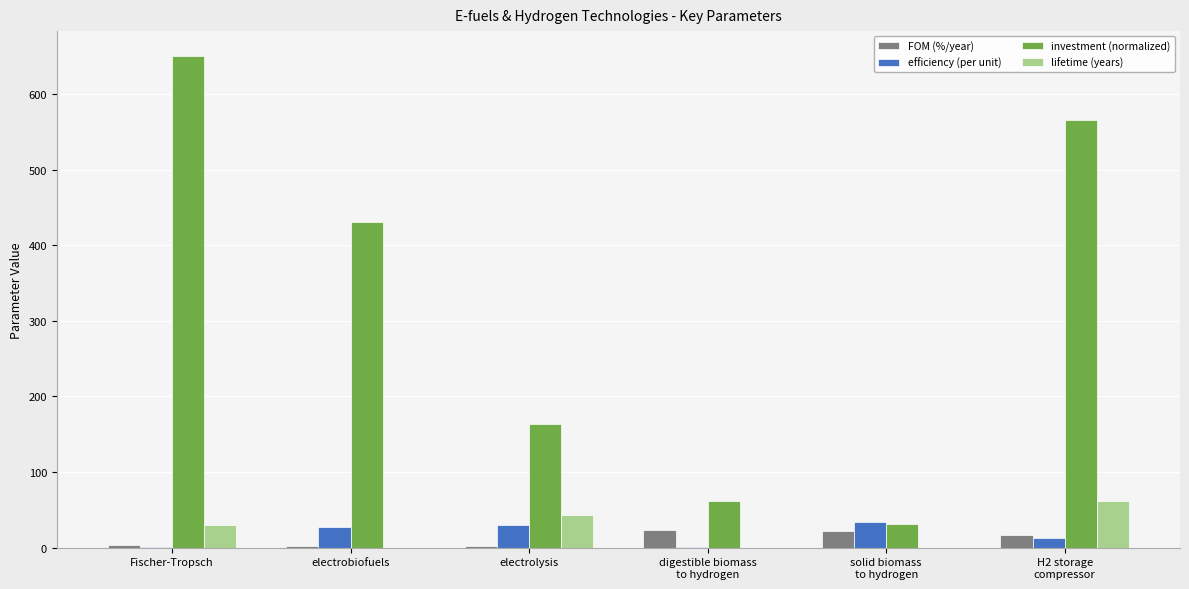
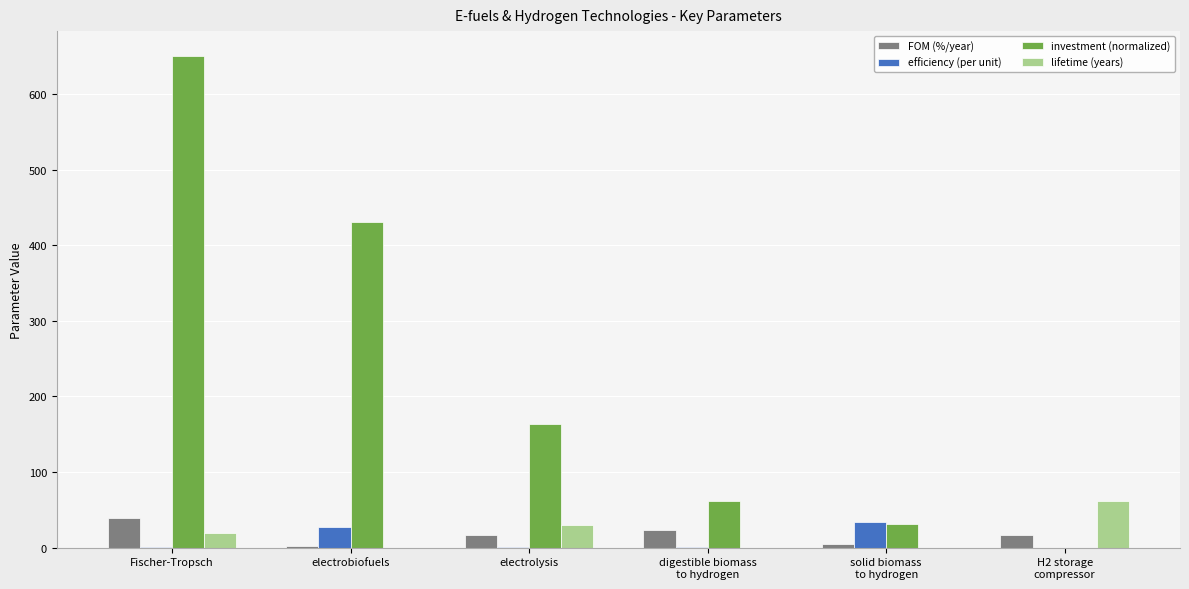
  {
    "FOM (%/year)": {
-     "Fischer-Tropsch": 0,
-     "electrolysis": 0,
+     "Fischer-Tropsch": 40,
+     "electrolysis": 20,
      "digestible biomass to hydrogen": 20,
-     "solid biomass to hydrogen": 20,
+     "solid biomass to hydrogen": 0,
      "H2 storage compressor": 20
    },
    "efficiency (per unit)": {
      "electrobiofuels": 30,
-     "electrolysis": 30,
+     "electrolysis": 0,
      "solid biomass to hydrogen": 30,
-     "H2 storage compressor": 10
+     "H2 storage compressor": 0
    },
    "investment (normalized)": {
      "Fischer-Tropsch": 650,
      "electrobiofuels": 430,
      "electrolysis": 160,
      "digestible biomass to hydrogen": 60,
      "solid biomass to hydrogen": 30,
-     "H2 storage compressor": 570
+     "H2 storage compressor": 0
    },
    "lifetime (years)": {
-     "Fischer-Tropsch": 30,
+     "Fischer-Tropsch": 20,
      "electrobiofuels": 0,
-     "electrolysis": 40,
+     "electrolysis": 30,
      "digestible biomass to hydrogen": 0,
      "solid biomass to hydrogen": 0,
      "H2 storage compressor": 60
    }
  }
